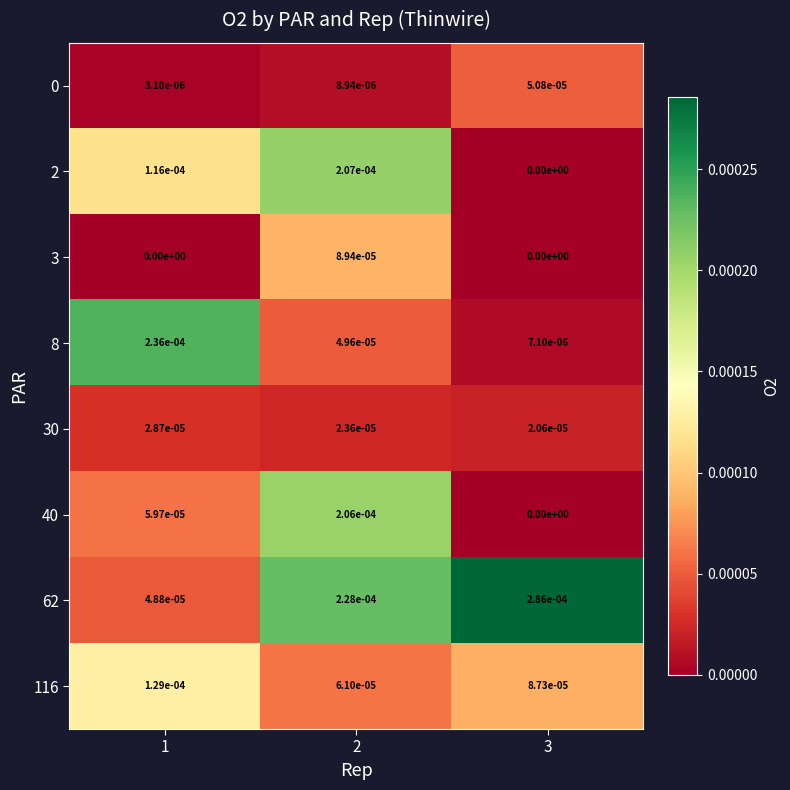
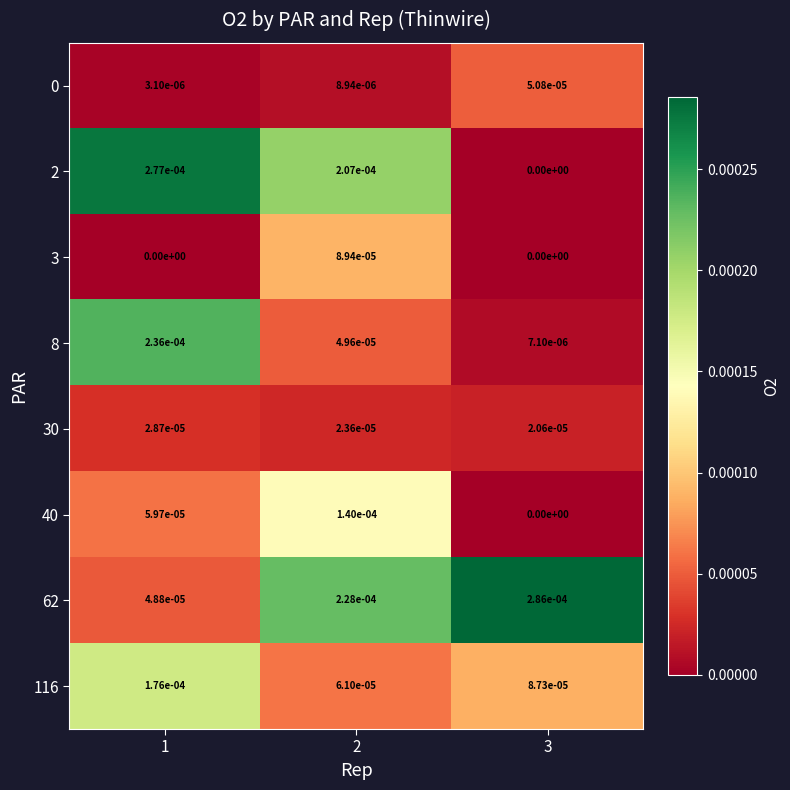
  {
    "0": {
      "1": "3.10e-06",
      "2": "8.94e-06",
      "3": "5.08e-05"
    },
    "2": {
-     "1": "1.16e-04",
+     "1": "2.77e-04",
      "2": "2.07e-04",
      "3": "0.00e+00"
    },
    "3": {
      "1": "0.00e+00",
      "2": "8.94e-05",
      "3": "0.00e+00"
    },
    "8": {
      "1": "2.36e-04",
      "2": "4.96e-05",
      "3": "7.10e-06"
    },
    "30": {
      "1": "2.87e-05",
      "2": "2.36e-05",
      "3": "2.06e-05"
    },
    "40": {
      "1": "5.97e-05",
-     "2": "2.06e-04",
+     "2": "1.40e-04",
      "3": "0.00e+00"
    },
    "62": {
      "1": "4.88e-05",
      "2": "2.28e-04",
      "3": "2.86e-04"
    },
    "116": {
-     "1": "1.29e-04",
+     "1": "1.76e-04",
      "2": "6.10e-05",
      "3": "8.73e-05"
    }
  }
